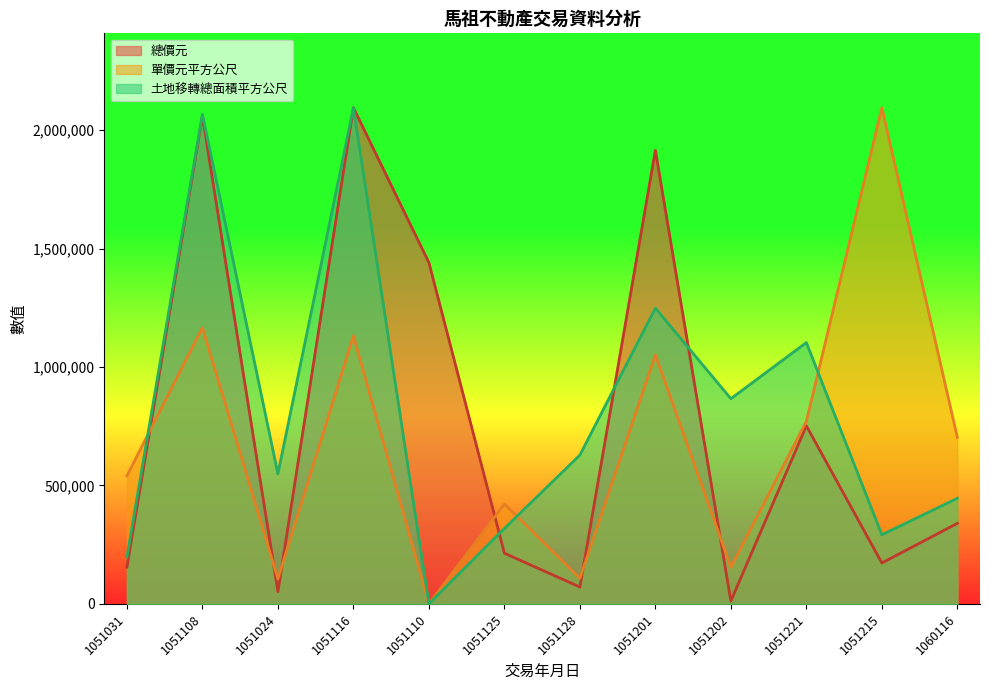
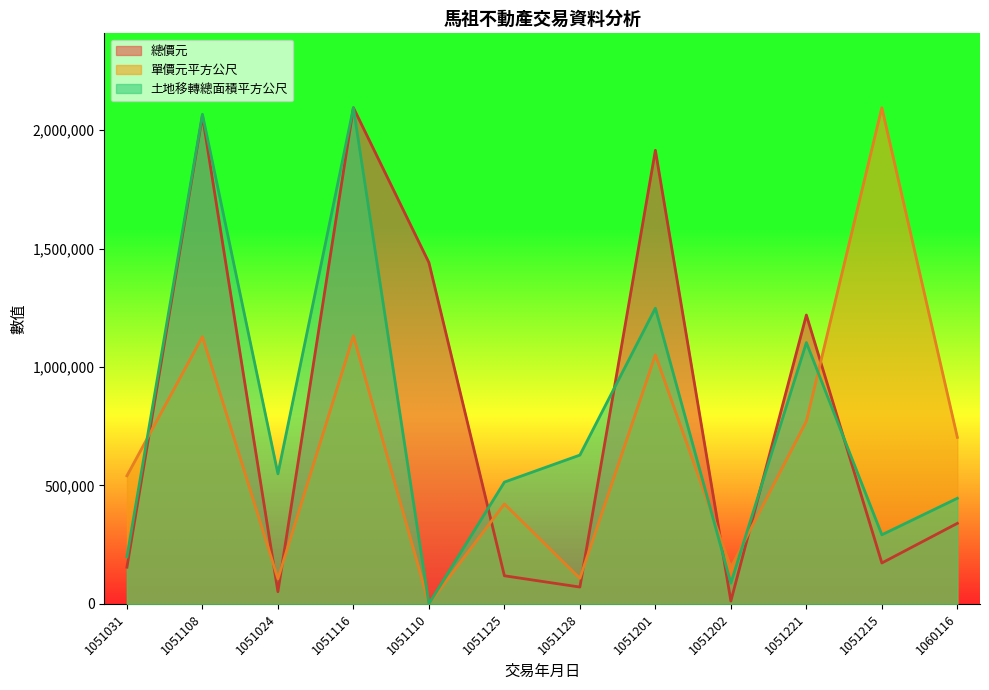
  {
    "總價元": {
      "1051031": "160,000",
      "1051024": "50,000",
      "1051110": "1,440,000",
-     "1051125": "210,000",
+     "1051125": "120,000",
      "1051128": "70,000",
      "1051201": "1,910,000",
      "1051202": "10,000",
-     "1051221": "750,000",
+     "1051221": "1,220,000",
      "1051215": "170,000",
      "1060116": "340,000"
    },
    "單價元平方公尺": {
      "1051031": "540,000",
-     "1051108": "1,170,000",
+     "1051108": "1,130,000",
      "1051024": "110,000",
      "1051116": "1,130,000",
      "1051125": "420,000",
      "1051128": "110,000",
      "1051201": "1,050,000",
      "1051202": "150,000",
      "1051221": "770,000",
      "1051215": "2,090,000",
      "1060116": "700,000"
    },
    "土地移轉總面積平方公尺": {
      "1051031": "200,000",
      "1051024": "550,000",
-     "1051125": "320,000",
+     "1051125": "510,000",
      "1051128": "630,000",
      "1051201": "1,250,000",
-     "1051202": "870,000",
+     "1051202": "90,000",
      "1051221": "1,100,000",
      "1051215": "290,000",
      "1060116": "450,000"
    }
  }
